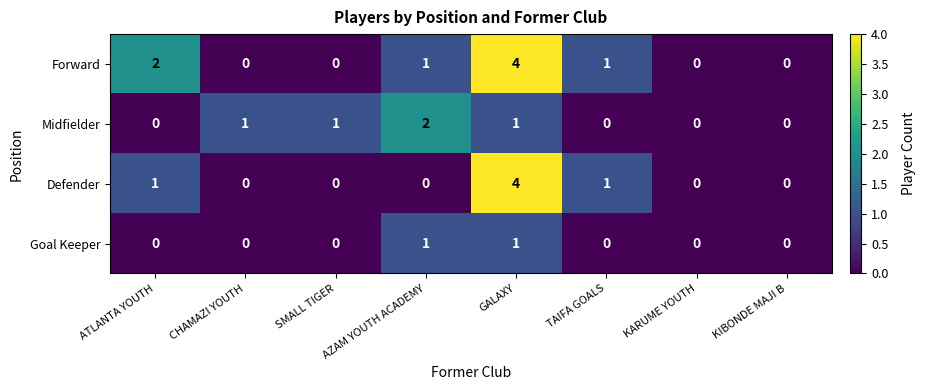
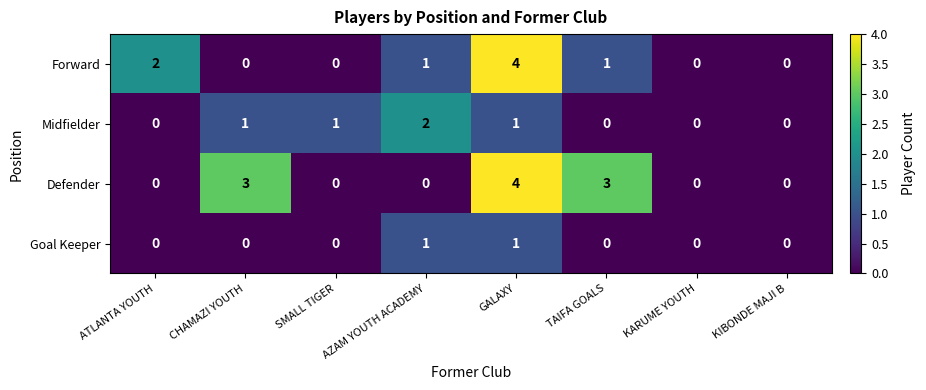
  {
    "Forward": {
      "ATLANTA YOUTH": 2,
      "CHAMAZI YOUTH": 0,
      "SMALL TIGER": 0,
      "AZAM YOUTH ACADEMY": 1,
      "GALAXY": 4,
      "TAIFA GOALS": 1,
      "KARUME YOUTH": 0,
      "KIBONDE MAJI B": 0
    },
    "Midfielder": {
      "ATLANTA YOUTH": 0,
      "CHAMAZI YOUTH": 1,
      "SMALL TIGER": 1,
      "AZAM YOUTH ACADEMY": 2,
      "GALAXY": 1,
      "TAIFA GOALS": 0,
      "KARUME YOUTH": 0,
      "KIBONDE MAJI B": 0
    },
    "Defender": {
-     "ATLANTA YOUTH": 1,
-     "CHAMAZI YOUTH": 0,
+     "ATLANTA YOUTH": 0,
+     "CHAMAZI YOUTH": 3,
      "SMALL TIGER": 0,
      "AZAM YOUTH ACADEMY": 0,
      "GALAXY": 4,
-     "TAIFA GOALS": 1,
+     "TAIFA GOALS": 3,
      "KARUME YOUTH": 0,
      "KIBONDE MAJI B": 0
    },
    "Goal Keeper": {
      "ATLANTA YOUTH": 0,
      "CHAMAZI YOUTH": 0,
      "SMALL TIGER": 0,
      "AZAM YOUTH ACADEMY": 1,
      "GALAXY": 1,
      "TAIFA GOALS": 0,
      "KARUME YOUTH": 0,
      "KIBONDE MAJI B": 0
    }
  }
